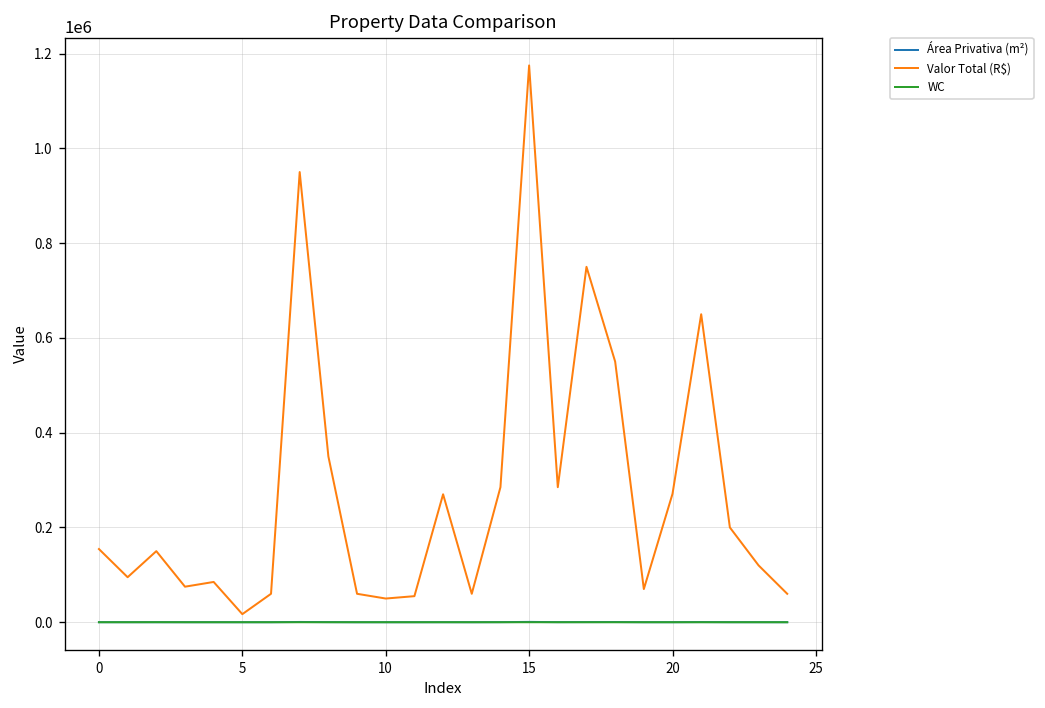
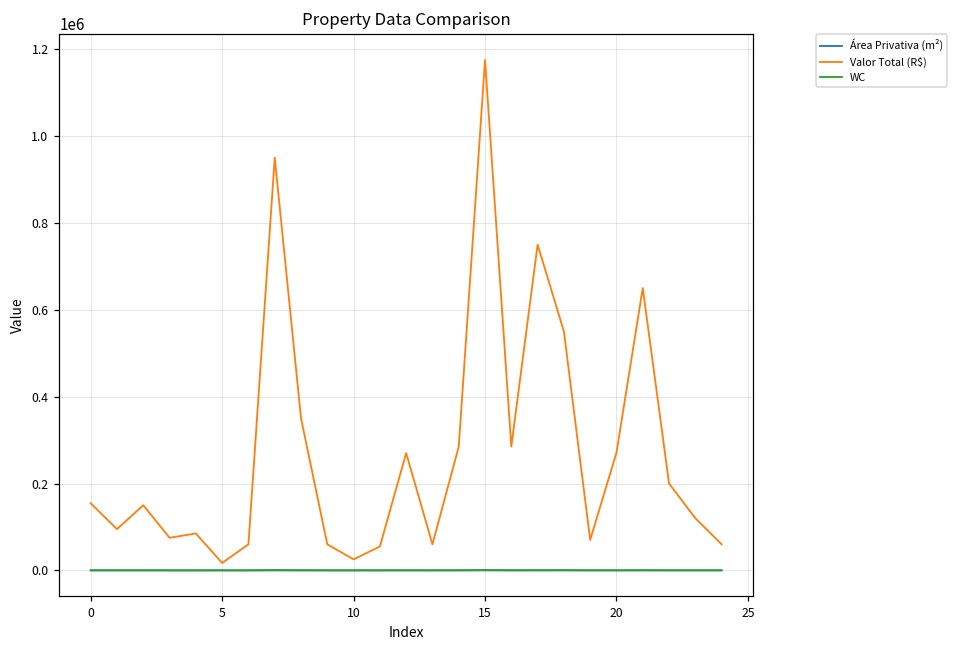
  {
    "WC": {
      "0": 0,
      "5": 0,
      "10": 0,
      "15": 0,
      "20": 0
    },
    "Valor Total (R$)": {
      "0": 150000,
      "5": 20000,
-     "10": 50000,
+     "10": 30000,
      "15": 1180000,
      "20": 270000
    }
  }
